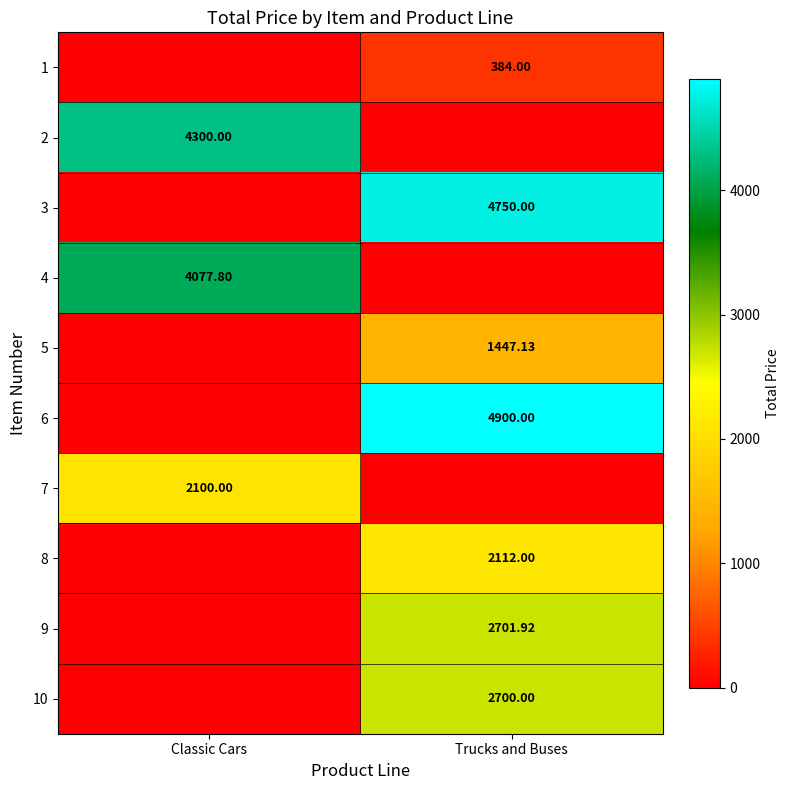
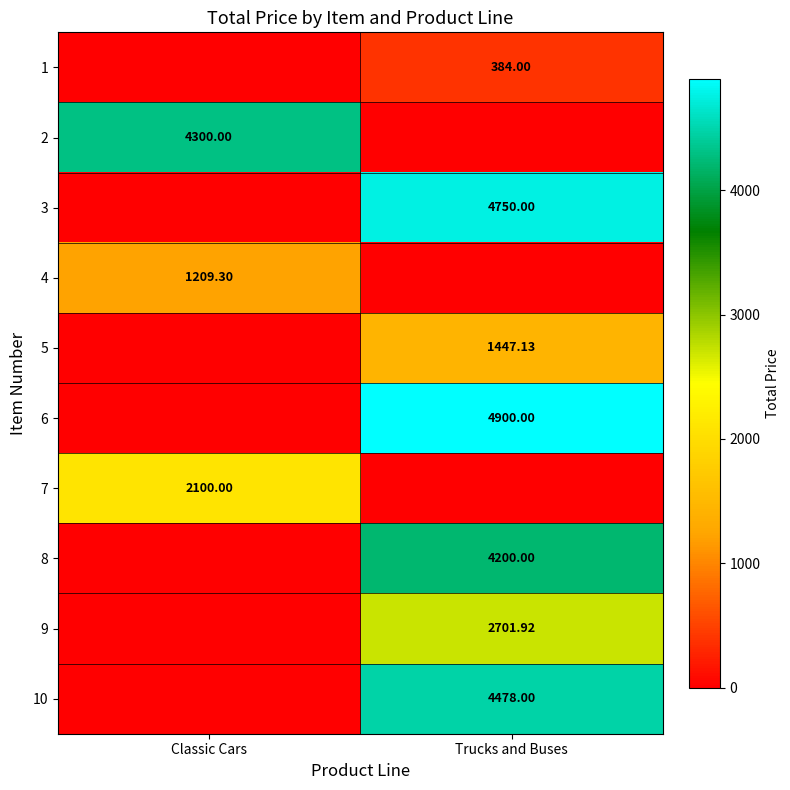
  {
    "1": {
      "Trucks and Buses": 384.00
    },
    "2": {
      "Classic Cars": 4300.00
    },
    "3": {
      "Trucks and Buses": 4750.00
    },
    "4": {
-     "Classic Cars": 4077.80
+     "Classic Cars": 1209.30
    },
    "5": {
      "Trucks and Buses": 1447.13
    },
    "6": {
      "Trucks and Buses": 4900.00
    },
    "7": {
      "Classic Cars": 2100.00
    },
    "8": {
-     "Trucks and Buses": 2112.00
+     "Trucks and Buses": 4200.00
    },
    "9": {
      "Trucks and Buses": 2701.92
    },
    "10": {
-     "Trucks and Buses": 2700.00
+     "Trucks and Buses": 4478.00
    }
  }
